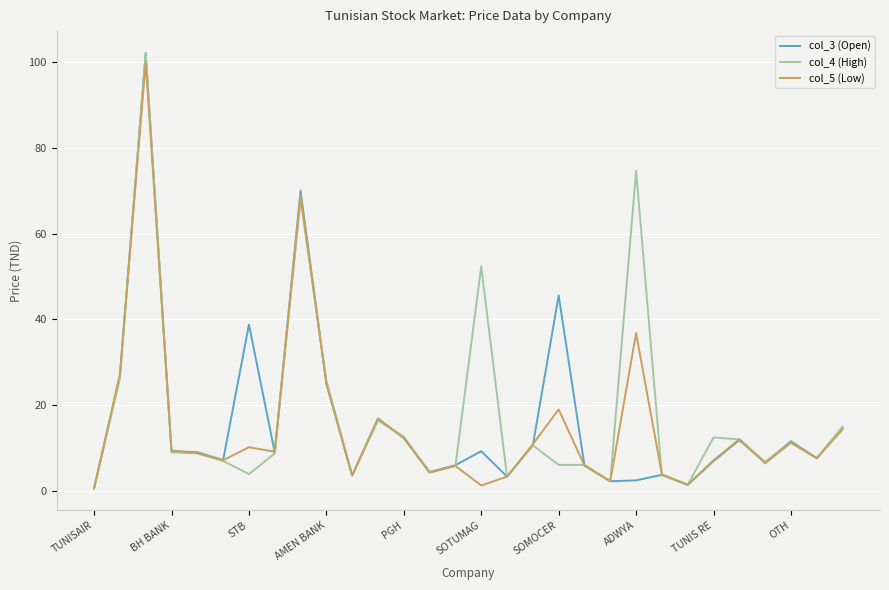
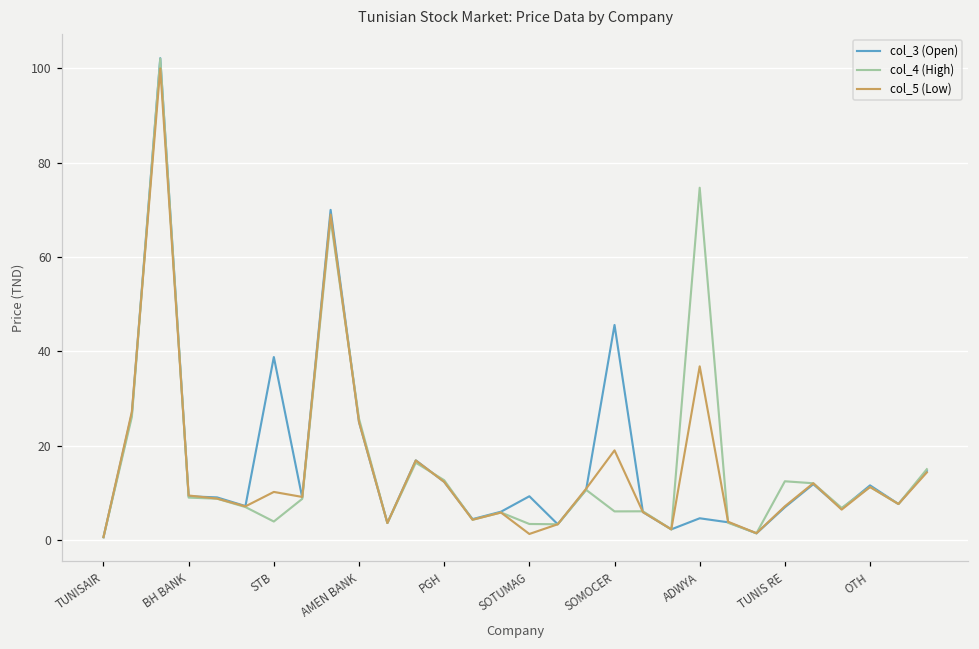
  {
    "col_3 (Open)": {
      "STB": 39,
      "SOTUMAG": 9,
      "SOMOCER": 46,
-     "ADWYA": 2
+     "ADWYA": 5
    },
    "col_4 (High)": {
      "STB": 4,
      "AMEN BANK": 26,
-     "SOTUMAG": 52,
+     "SOTUMAG": 3,
      "SOMOCER": 6,
      "ADWYA": 75,
      "TUNIS RE": 12
    },
    "col_5 (Low)": {
      "STB": 10,
      "SOTUMAG": 1,
      "SOMOCER": 19,
      "ADWYA": 37
    }
  }
